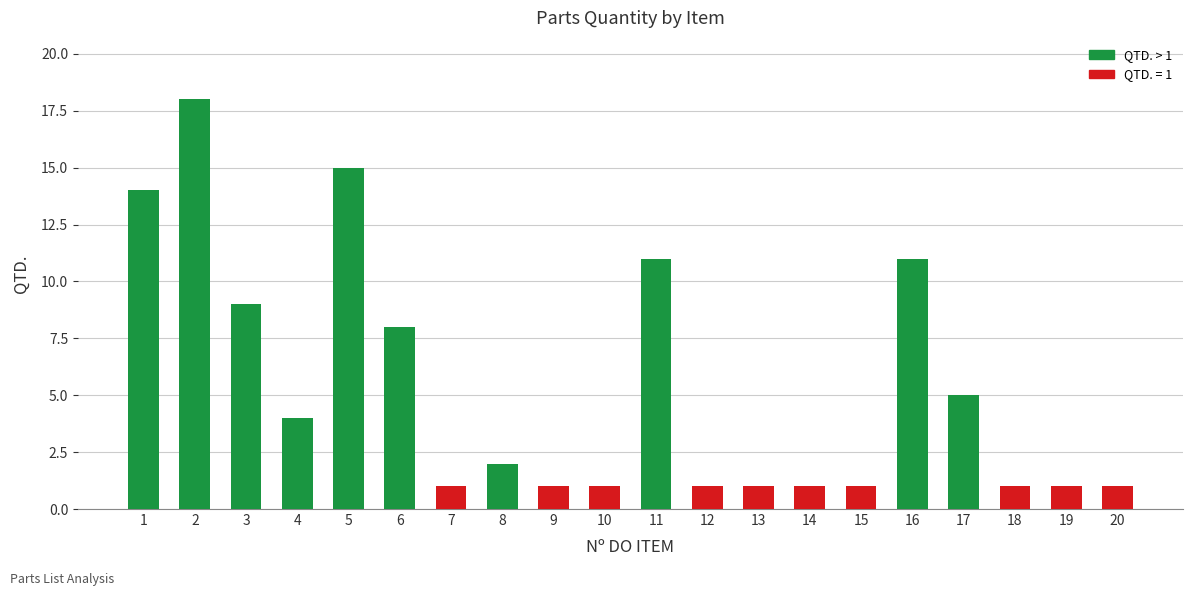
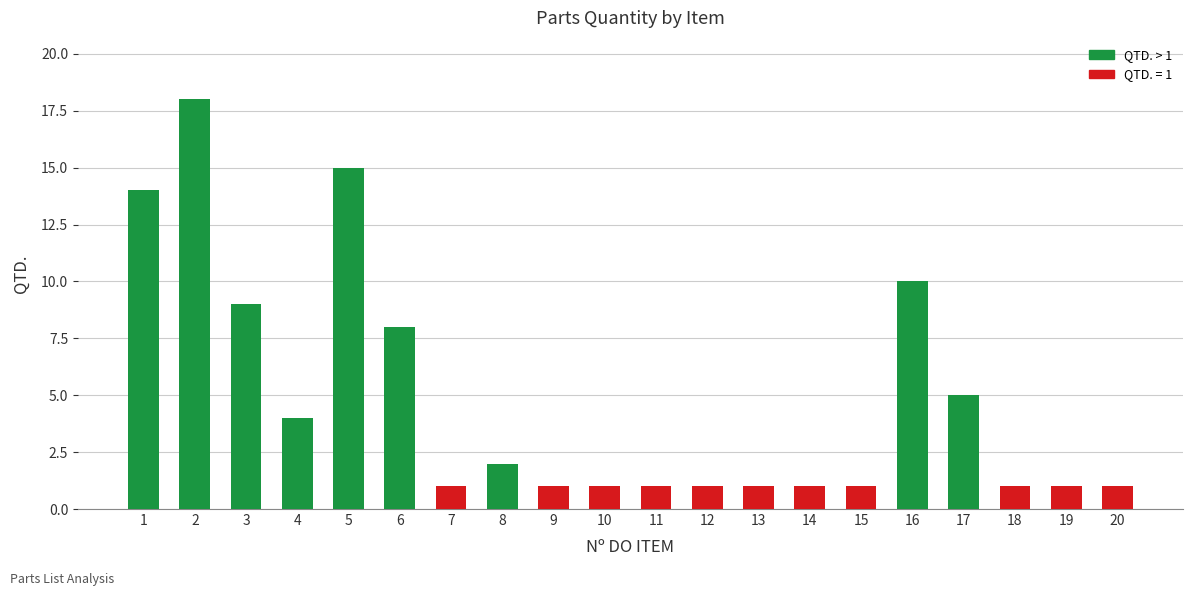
  {
    "1": 14,
    "2": 18,
    "3": 9,
    "4": 4,
    "5": 15,
    "6": 8,
    "7": 1,
    "8": 2,
    "9": 1,
    "10": 1,
-   "11": 11,
+   "11": 1,
    "12": 1,
    "13": 1,
    "14": 1,
    "15": 1,
-   "16": 11,
+   "16": 10,
    "17": 5,
    "18": 1,
    "19": 1,
    "20": 1
  }
